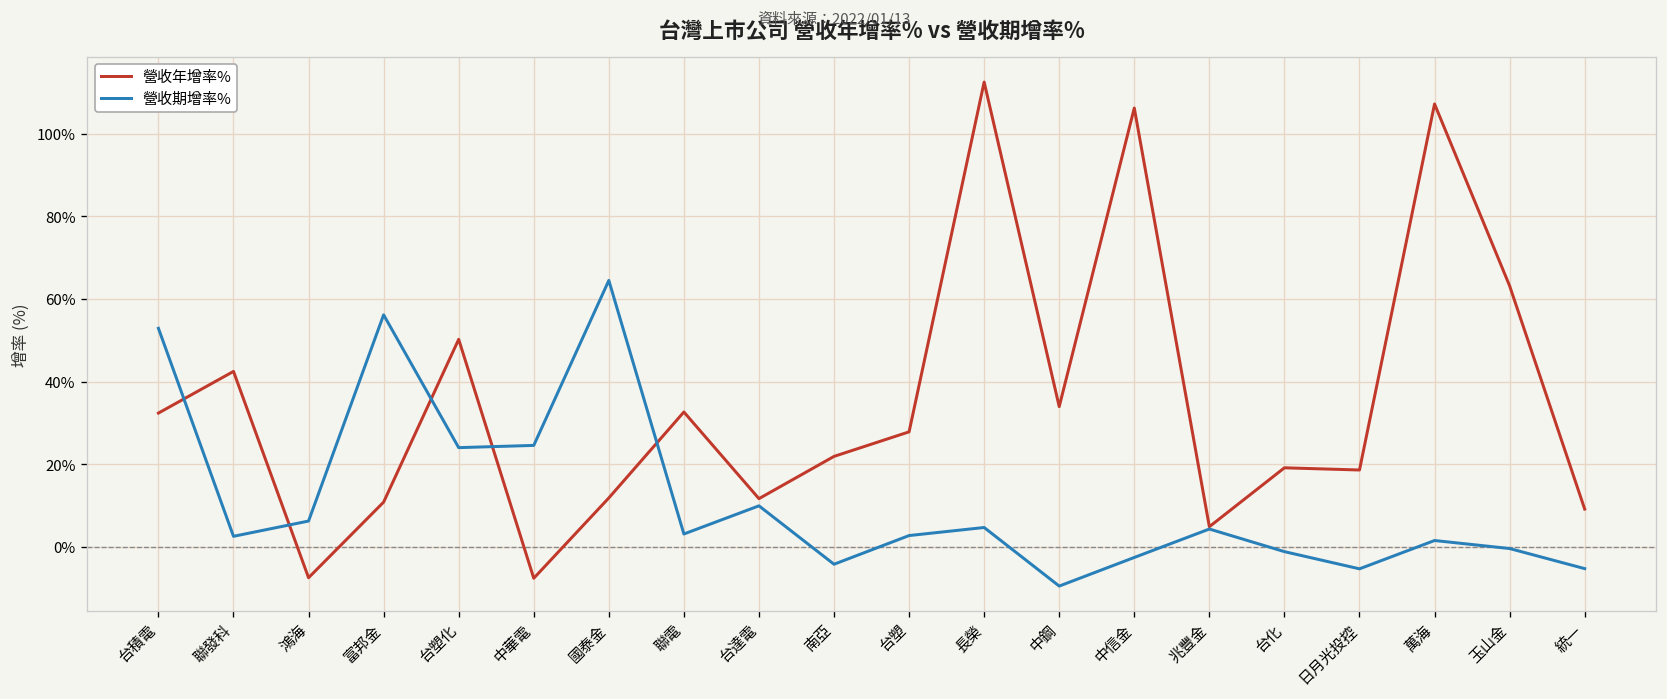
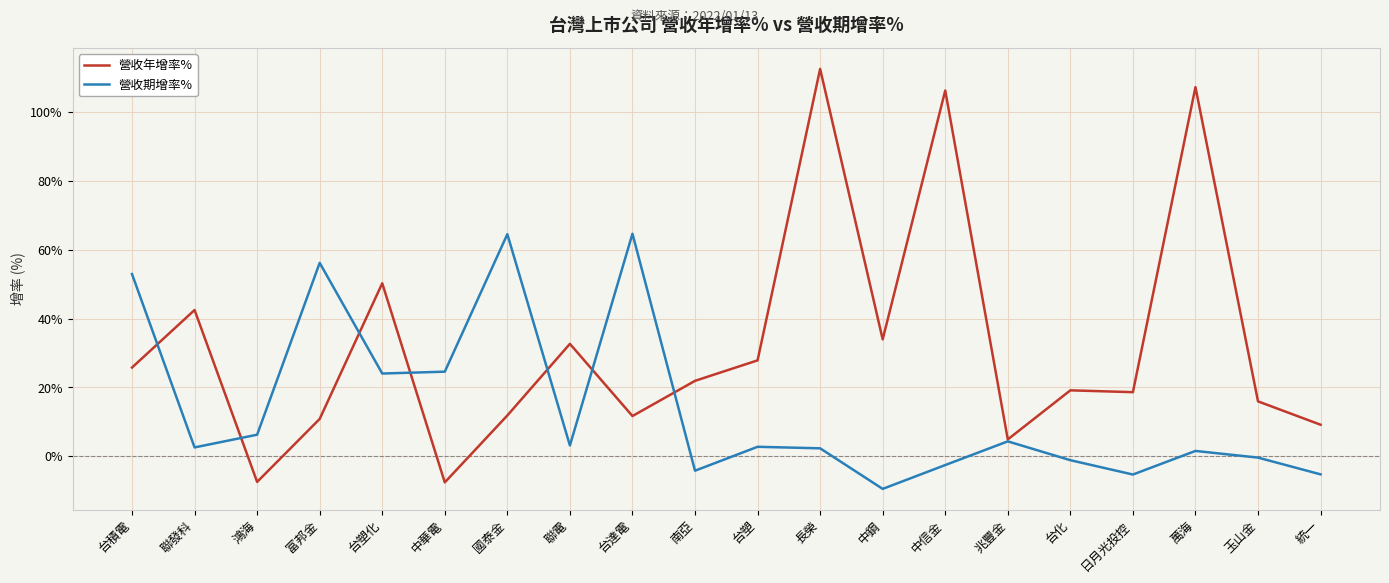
  {
    "營收年增率%": {
-     "台積電": "32%",
+     "台積電": "26%",
      "聯發科": "42%",
      "鴻海": "-7%",
      "富邦金": "11%",
      "台塑化": "50%",
      "中華電": "-8%",
      "國泰金": "12%",
      "聯電": "33%",
      "台達電": "12%",
      "南亞": "22%",
      "台塑": "28%",
      "長榮": "112%",
      "中鋼": "34%",
      "中信金": "106%",
      "台化": "19%",
      "日月光投控": "19%",
      "萬海": "107%",
-     "玉山金": "63%",
+     "玉山金": "16%",
      "統一": "9%"
    },
    "營收期增率%": {
      "台積電": "53%",
      "聯發科": "3%",
      "鴻海": "6%",
      "富邦金": "56%",
      "台塑化": "24%",
      "中華電": "25%",
      "國泰金": "64%",
      "聯電": "3%",
-     "台達電": "10%",
+     "台達電": "65%",
      "南亞": "-4%",
      "台塑": "3%",
-     "長榮": "5%",
+     "長榮": "2%",
      "中鋼": "-9%",
      "中信金": "-3%",
      "台化": "-1%",
      "日月光投控": "-5%",
      "萬海": "2%",
      "玉山金": "0%",
      "統一": "-5%"
    }
  }
